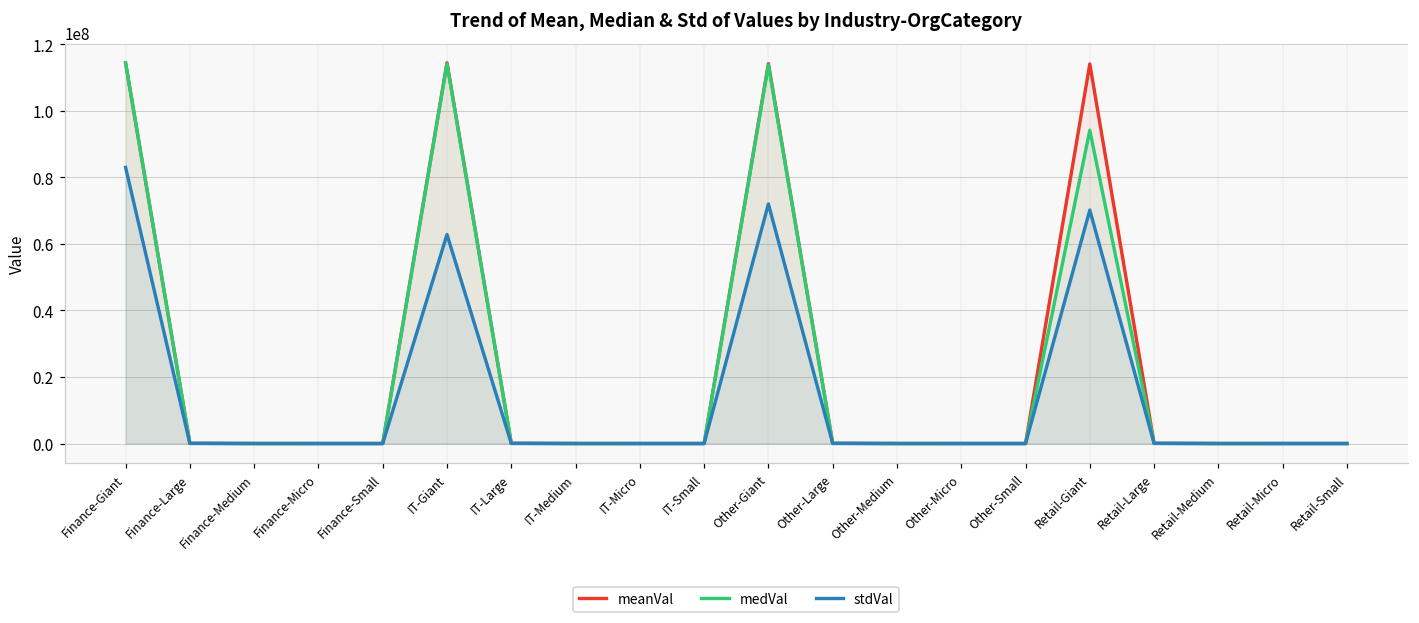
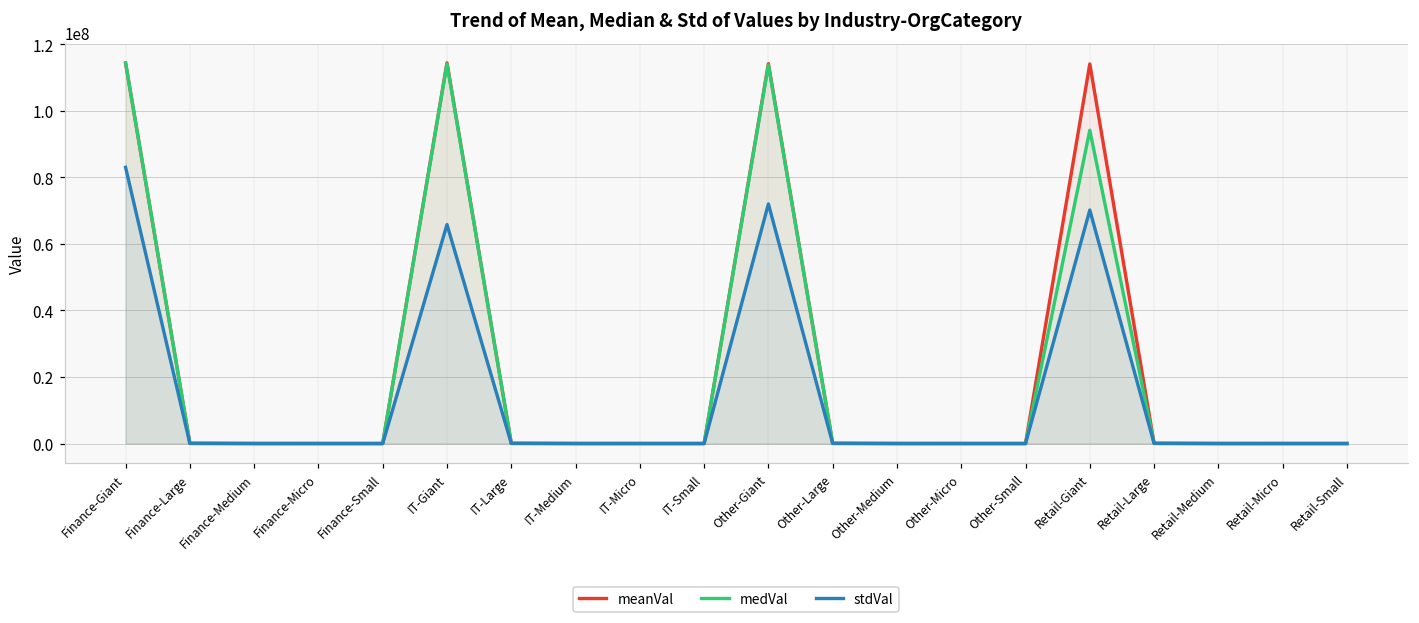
  {
    "meanVal": {
      "Retail-Giant": 114000000
    },
    "medVal": {
      "Retail-Giant": 94000000
    },
    "stdVal": {
      "Finance-Giant": 83000000,
-     "IT-Giant": 63000000,
+     "IT-Giant": 66000000,
      "Other-Giant": 72000000,
      "Retail-Giant": 70000000
    }
  }
